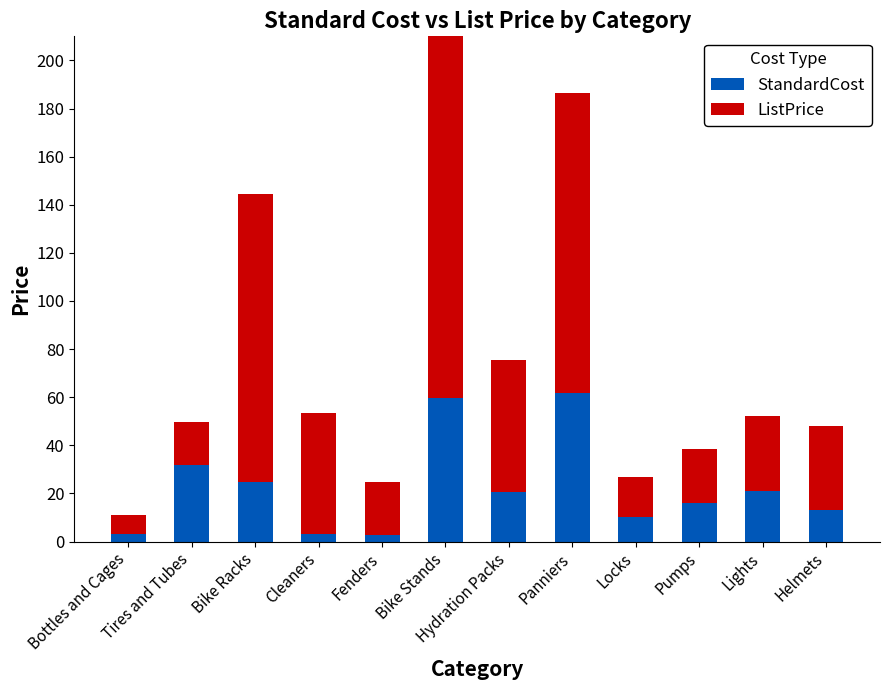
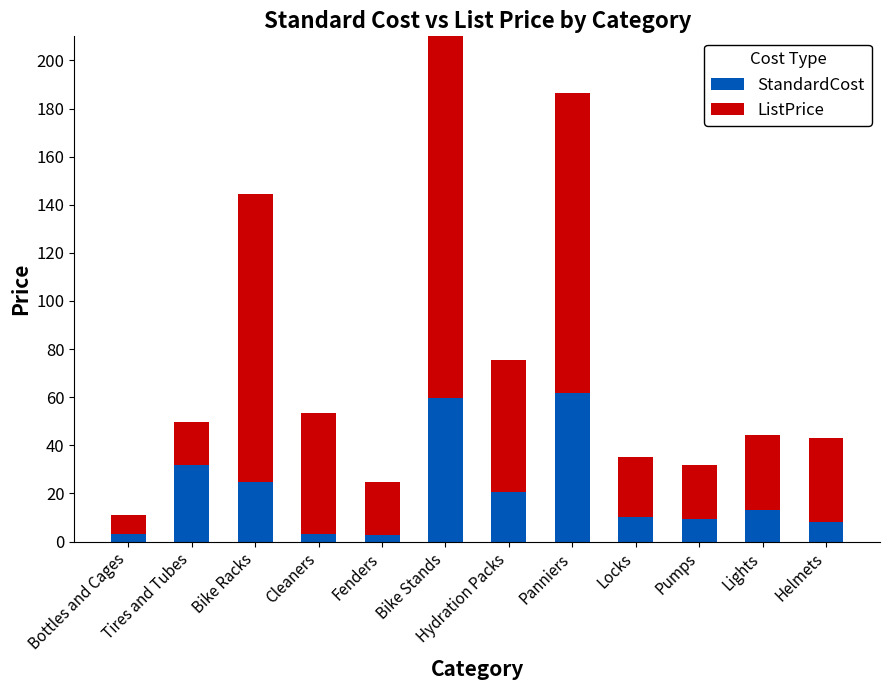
  {
    "StandardCost": {
      "Bottles and Cages": 3,
      "Tires and Tubes": 32,
      "Bike Racks": 25,
      "Cleaners": 3,
      "Fenders": 3,
      "Bike Stands": 59,
      "Hydration Packs": 21,
      "Panniers": 62,
      "Locks": 10,
-     "Pumps": 16,
-     "Lights": 21,
-     "Helmets": 13
+     "Pumps": 9,
+     "Lights": 13,
+     "Helmets": 8
    },
    "ListPrice": {
      "Bottles and Cages": 8,
      "Tires and Tubes": 18,
      "Bike Racks": 120,
      "Cleaners": 50,
      "Fenders": 22,
      "Hydration Packs": 55,
      "Panniers": 125,
-     "Locks": 17,
+     "Locks": 25,
      "Pumps": 22,
      "Lights": 31,
      "Helmets": 35
    }
  }
